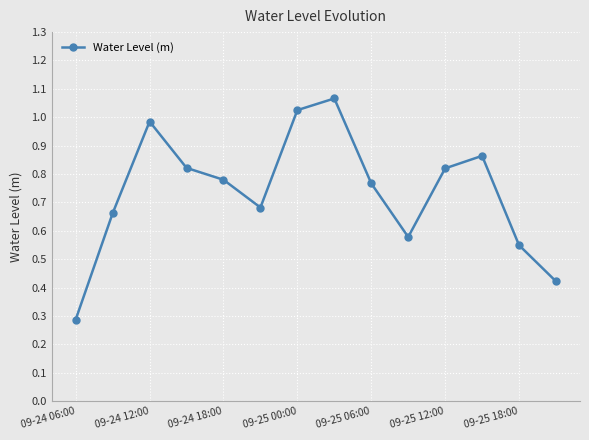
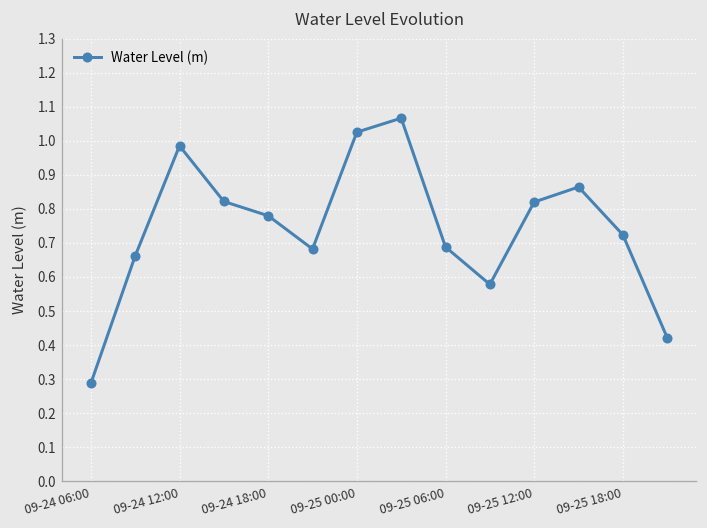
  {
    "09-24 06:00": 0.29,
    "09-24 12:00": 0.99,
    "09-24 18:00": 0.78,
    "09-25 00:00": 1.03,
-   "09-25 06:00": 0.77,
+   "09-25 06:00": 0.69,
    "09-25 12:00": 0.82,
-   "09-25 18:00": 0.55
+   "09-25 18:00": 0.72
  }
